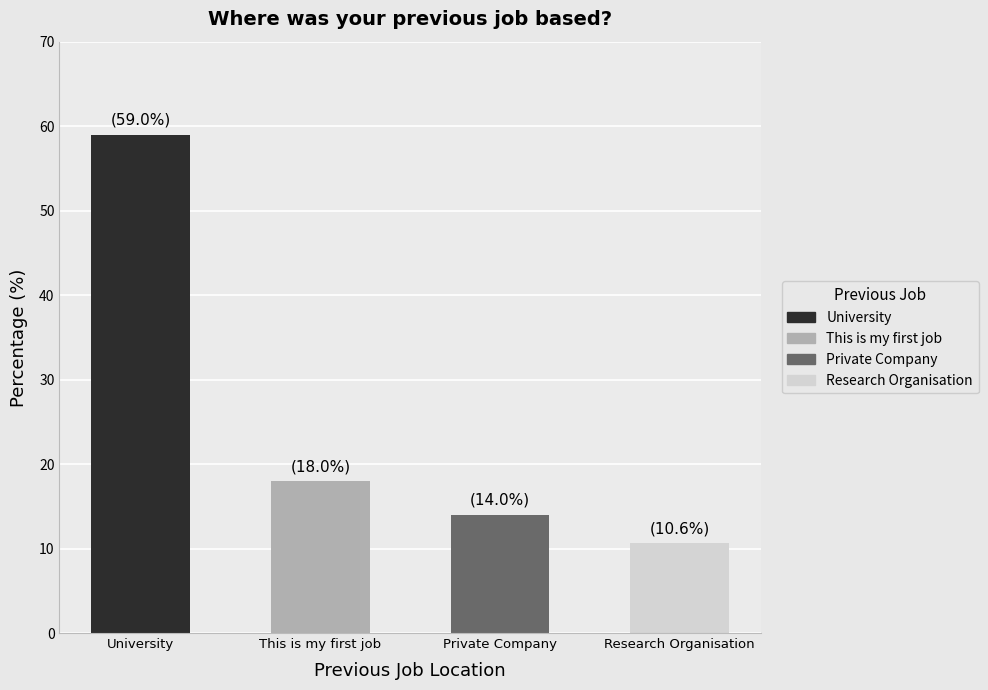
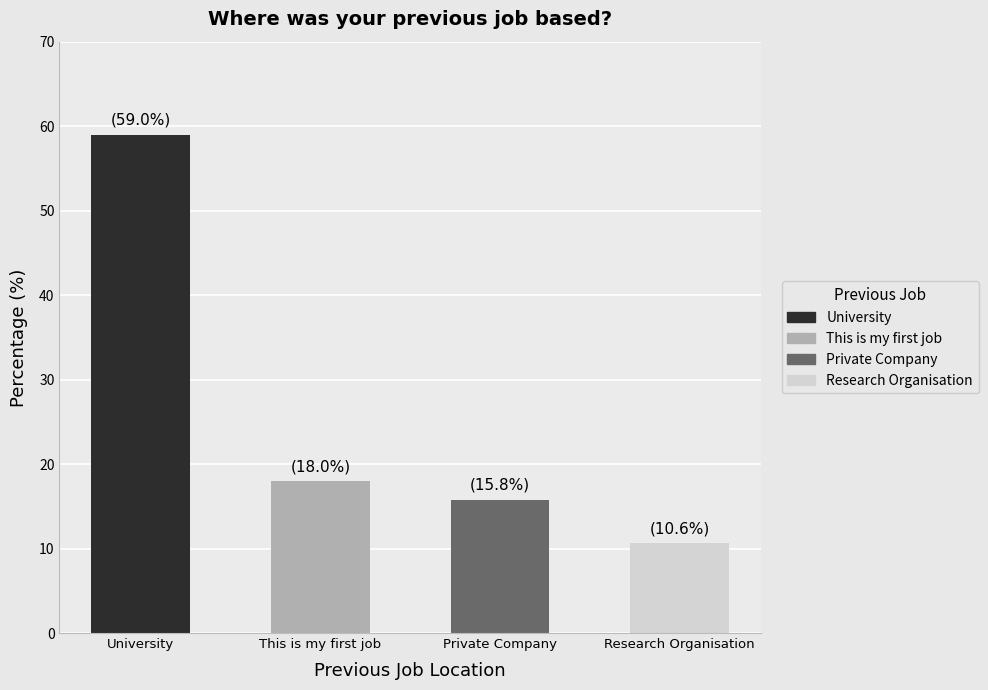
  {
    "University": "(59.0%)",
    "This is my first job": "(18.0%)",
-   "Private Company": "(14.0%)",
+   "Private Company": "(15.8%)",
    "Research Organisation": "(10.6%)"
  }
